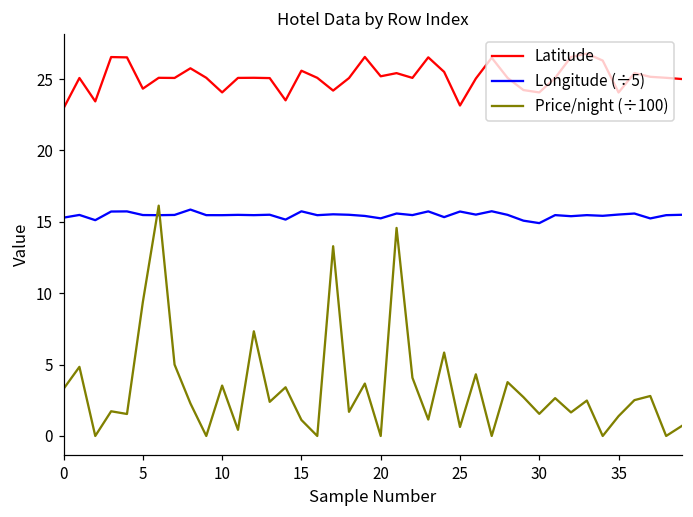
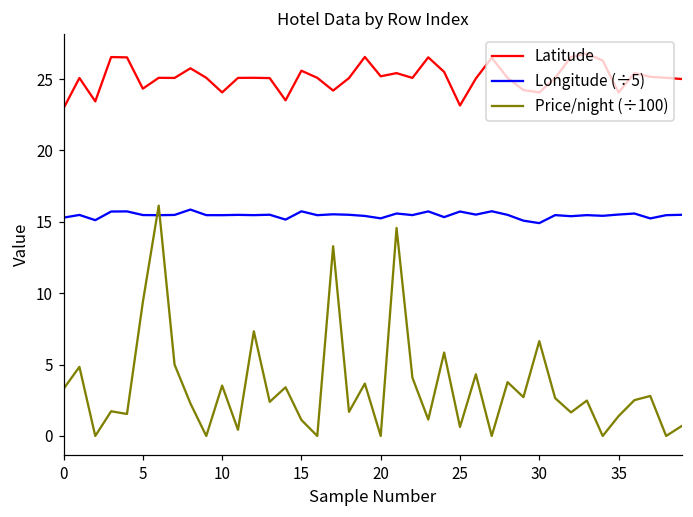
  {
    "Latitude": {
      "0": 22.9,
      "5": 24.3,
      "10": 24.1,
      "15": 25.6,
      "20": 25.2,
      "25": 23.1
    },
    "Longitude (÷5)": {
      "0": 15.3,
      "5": 15.5,
      "10": 15.5,
      "15": 15.7,
      "20": 15.2,
      "25": 15.7,
      "30": 14.9,
      "35": 15.5
    },
    "Price/night (÷100)": {
      "0": 3.3,
      "5": 9.4,
      "10": 3.5,
      "15": 1.1,
      "20": 0.0,
      "25": 0.6,
-     "30": 1.6,
+     "30": 6.6,
      "35": 1.4
    }
  }
